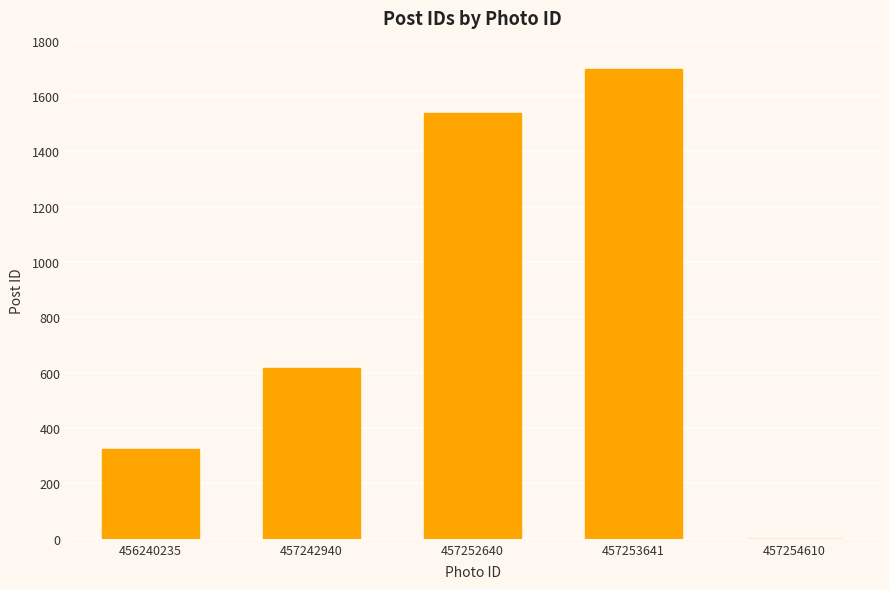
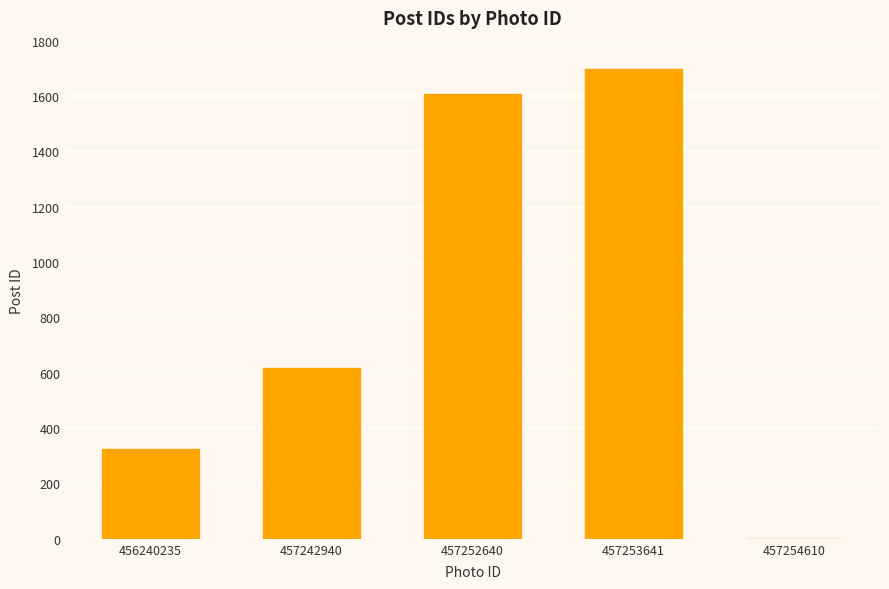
  {
    "456240235": 330,
    "457242940": 620,
-   "457252640": 1540,
+   "457252640": 1610,
    "457253641": 1700,
    "457254610": 0
  }
